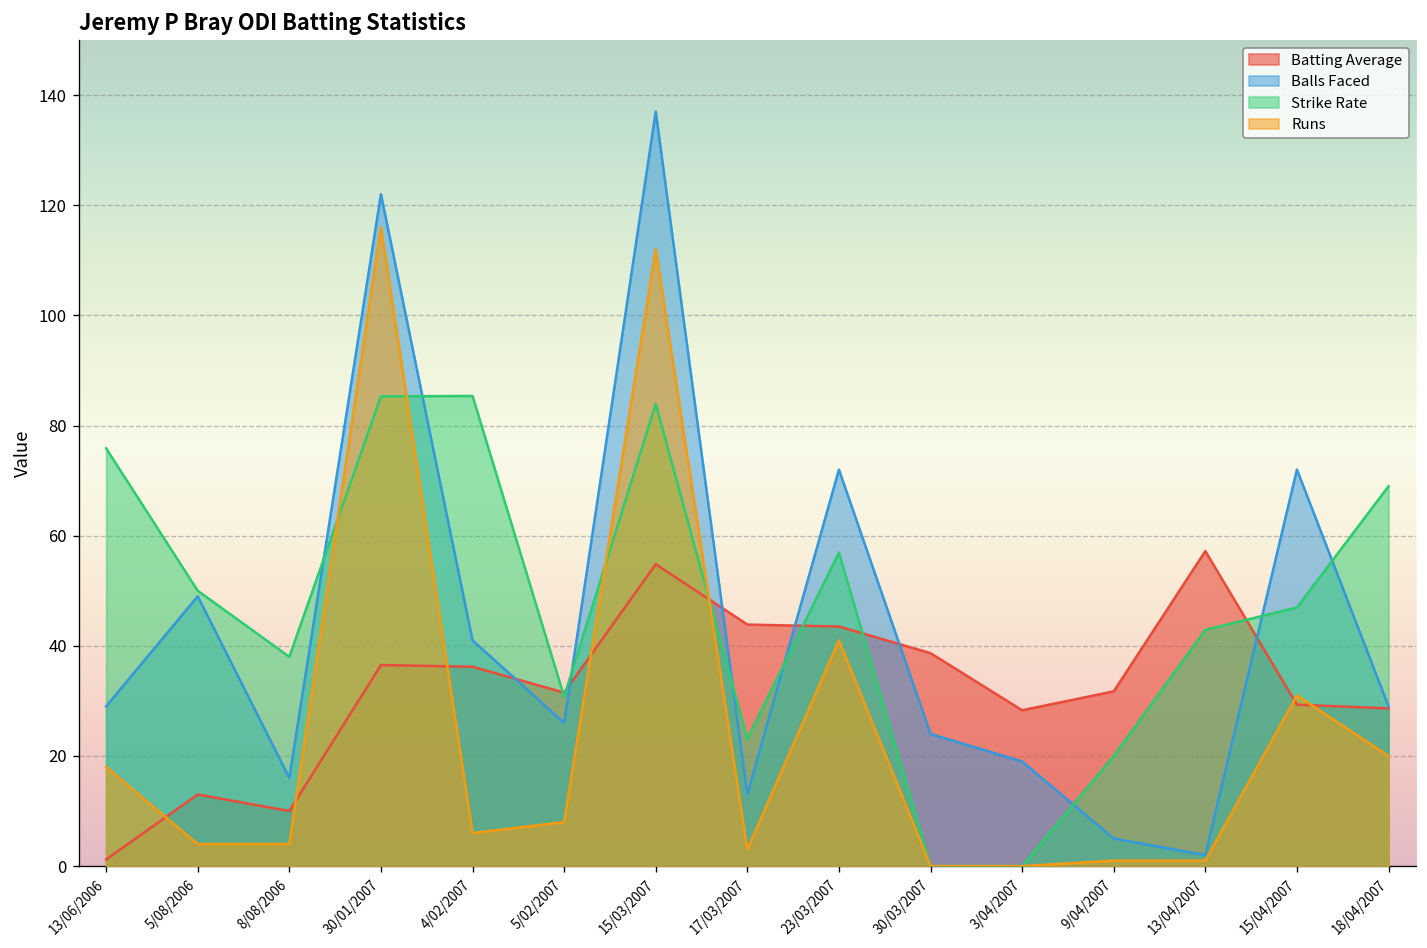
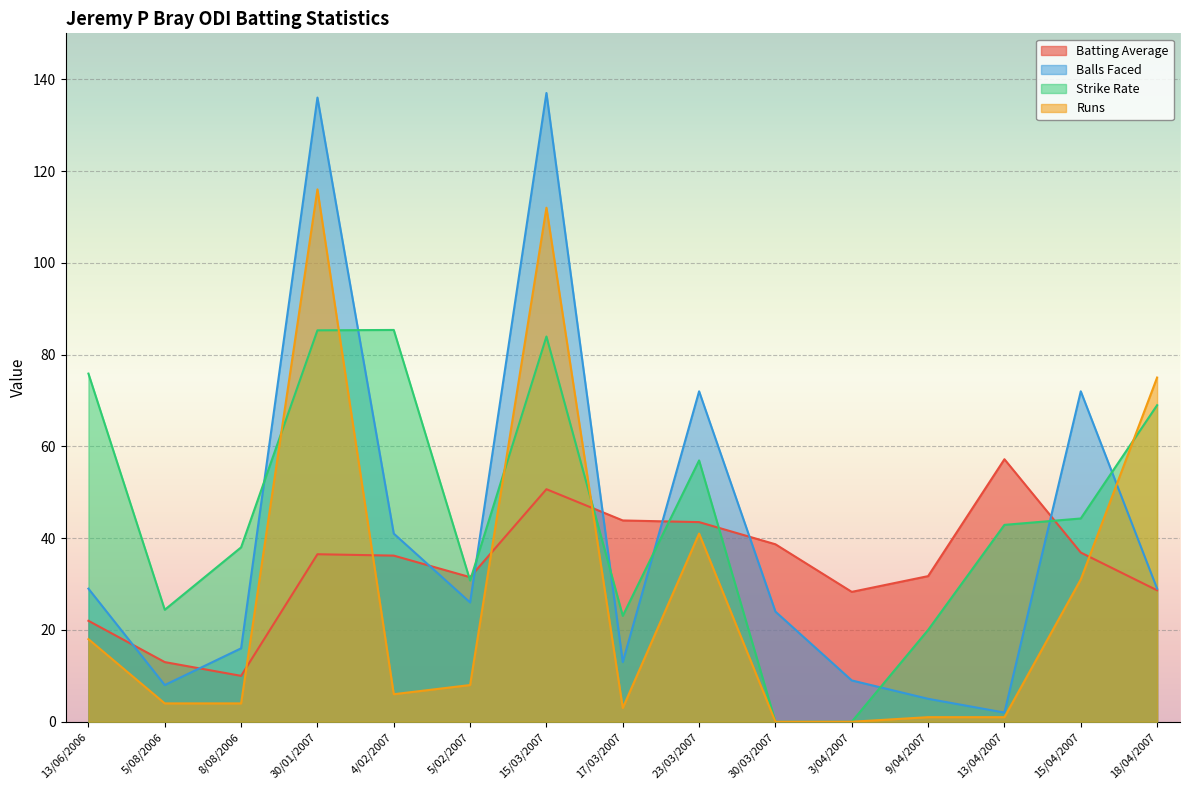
  {
    "Batting Average": {
-     "13/06/2006": 1,
+     "13/06/2006": 22,
      "5/08/2006": 13,
      "8/08/2006": 10,
      "30/01/2007": 37,
      "4/02/2007": 36,
      "5/02/2007": 32,
-     "15/03/2007": 55,
+     "15/03/2007": 51,
      "17/03/2007": 44,
      "23/03/2007": 44,
      "30/03/2007": 39,
      "3/04/2007": 28,
      "9/04/2007": 32,
      "13/04/2007": 57,
-     "15/04/2007": 29
+     "15/04/2007": 37
    },
    "Balls Faced": {
      "13/06/2006": 29,
-     "5/08/2006": 49,
+     "5/08/2006": 8,
      "8/08/2006": 16,
-     "30/01/2007": 122,
+     "30/01/2007": 136,
      "4/02/2007": 41,
      "5/02/2007": 26,
      "15/03/2007": 137,
      "17/03/2007": 13,
      "23/03/2007": 72,
      "30/03/2007": 24,
-     "3/04/2007": 19,
+     "3/04/2007": 9,
      "9/04/2007": 5,
      "13/04/2007": 2,
      "15/04/2007": 72
    },
    "Strike Rate": {
      "13/06/2006": 76,
-     "5/08/2006": 50,
+     "5/08/2006": 24,
      "8/08/2006": 38,
      "30/01/2007": 85,
      "4/02/2007": 85,
      "5/02/2007": 31,
      "15/03/2007": 84,
      "17/03/2007": 23,
      "23/03/2007": 57,
      "9/04/2007": 20,
      "13/04/2007": 43,
-     "15/04/2007": 47,
+     "15/04/2007": 44,
      "18/04/2007": 69
    },
    "Runs": {
      "13/06/2006": 18,
      "5/08/2006": 4,
      "8/08/2006": 4,
      "30/01/2007": 116,
      "4/02/2007": 6,
      "5/02/2007": 8,
      "15/03/2007": 112,
      "17/03/2007": 3,
      "23/03/2007": 41,
      "9/04/2007": 1,
      "13/04/2007": 1,
      "15/04/2007": 31,
-     "18/04/2007": 20
+     "18/04/2007": 75
    }
  }
